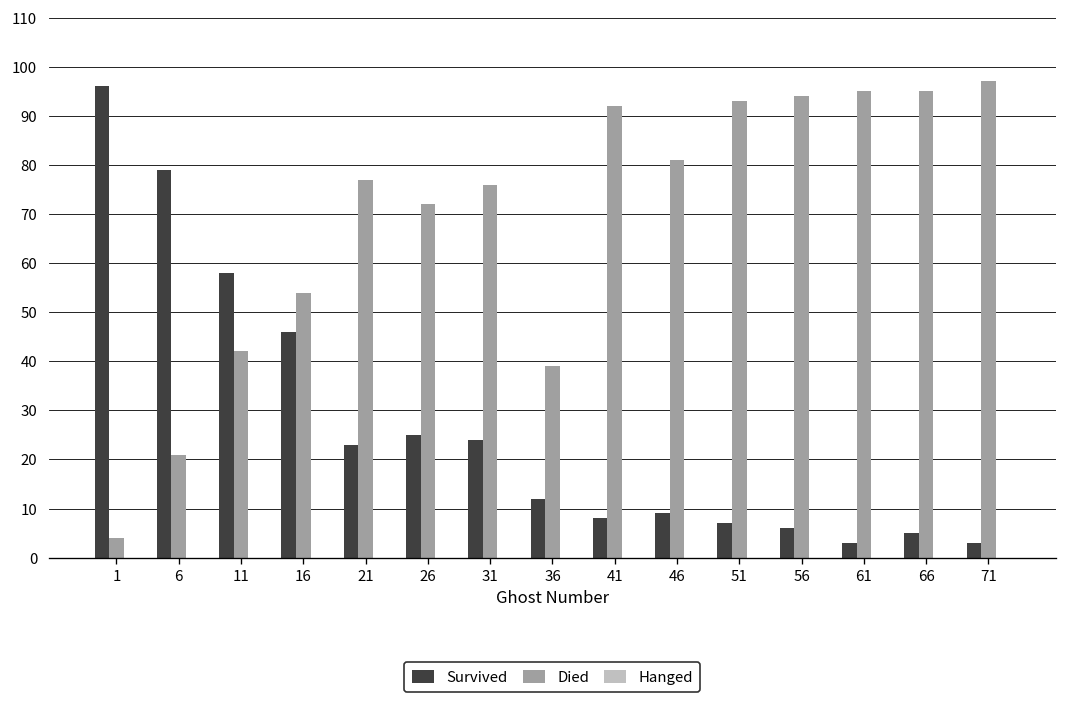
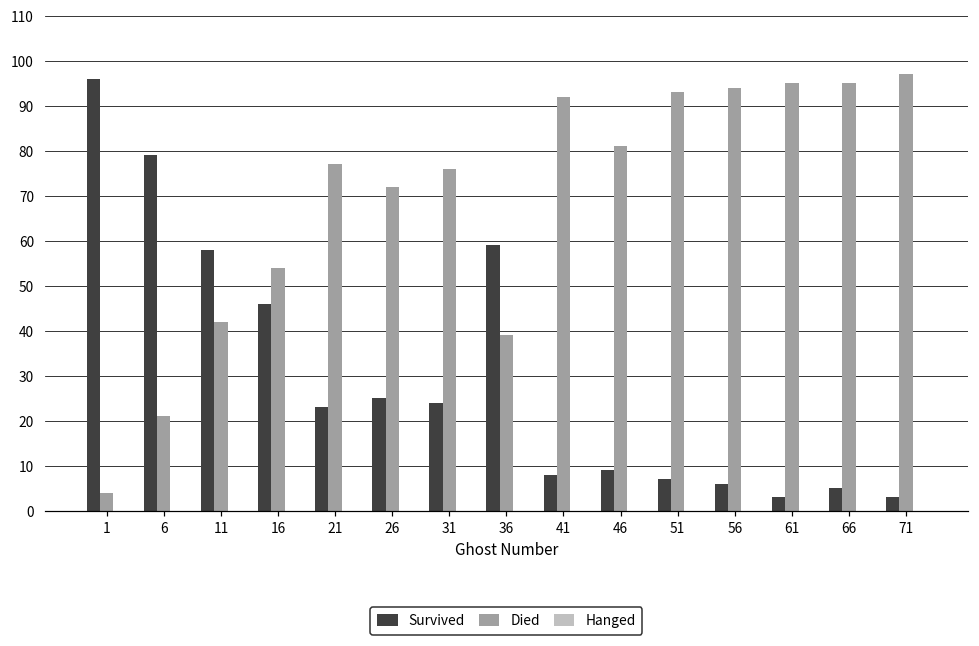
  {
    "Survived": {
      "1": 96,
      "6": 79,
      "11": 58,
      "16": 46,
      "21": 23,
      "26": 25,
      "31": 24,
-     "36": 12,
+     "36": 59,
      "41": 8,
      "46": 9,
      "51": 7,
      "56": 6,
      "61": 3,
      "66": 5,
      "71": 3
    }
  }
